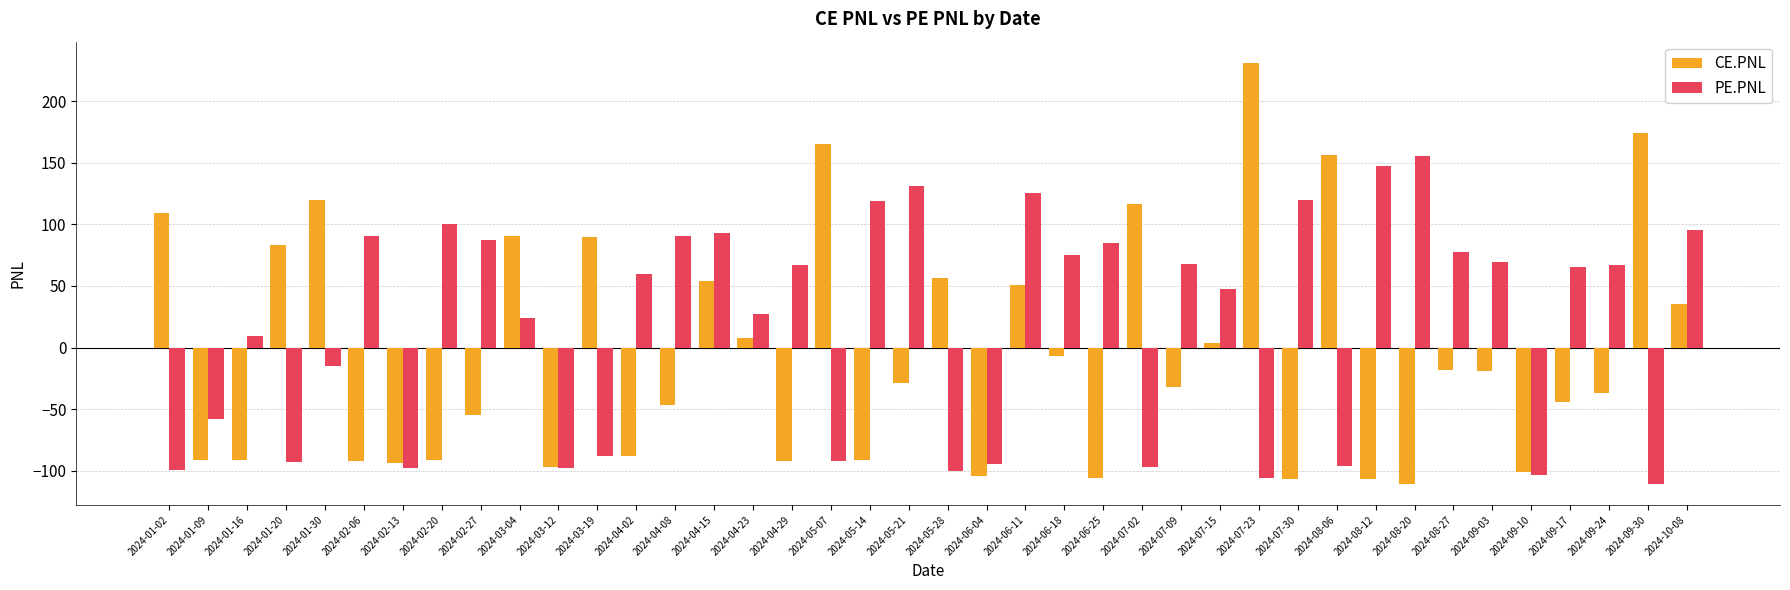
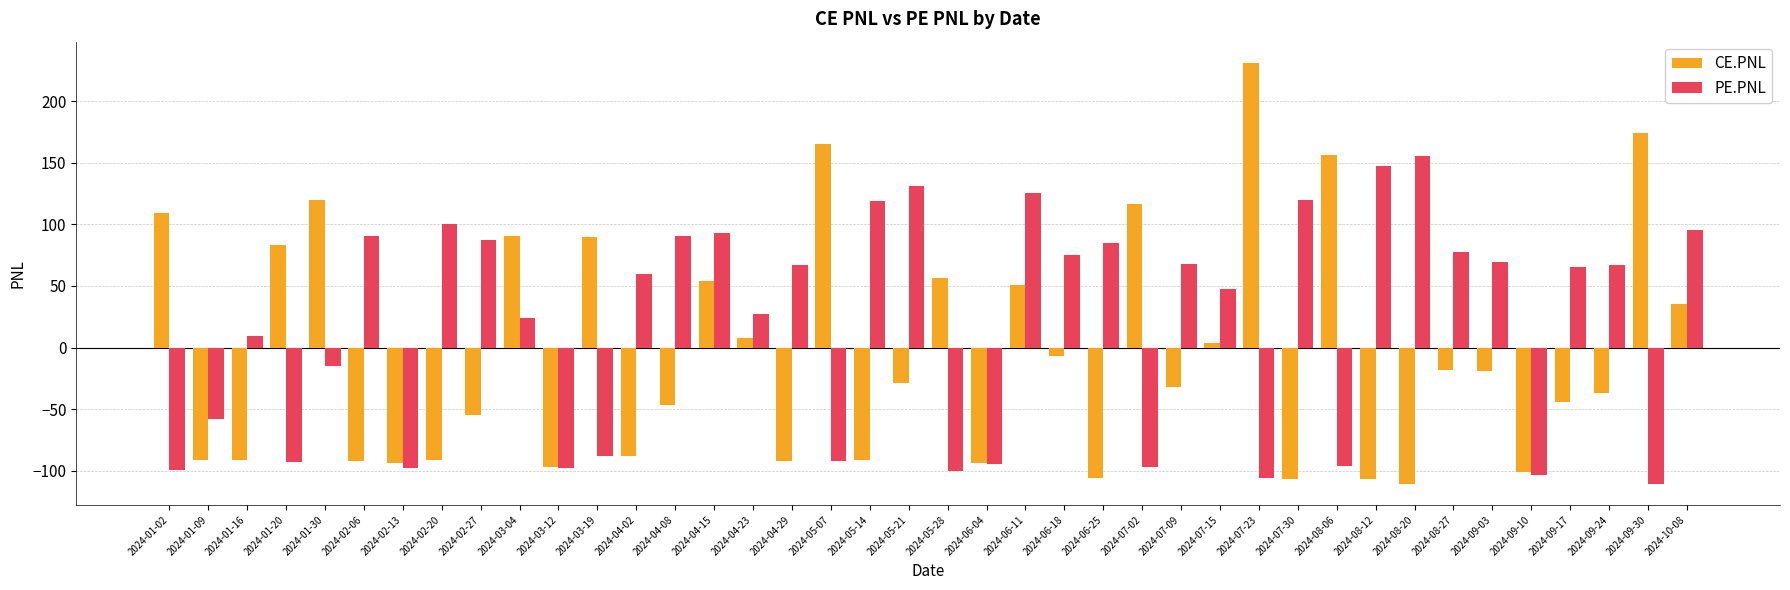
  {
    "CE.PNL": {
      "2024-01-02": 109,
      "2024-01-09": -91,
      "2024-01-16": -91,
      "2024-01-20": 83,
      "2024-01-30": 120,
      "2024-02-06": -92,
      "2024-02-13": -93,
      "2024-02-20": -91,
      "2024-02-27": -55,
      "2024-03-04": 90,
      "2024-03-12": -97,
      "2024-03-19": 90,
      "2024-04-02": -88,
      "2024-04-08": -46,
      "2024-04-15": 54,
      "2024-04-23": 8,
      "2024-04-29": -92,
      "2024-05-07": 165,
      "2024-05-14": -91,
      "2024-05-21": -29,
      "2024-05-28": 56,
-     "2024-06-04": -104,
+     "2024-06-04": -93,
      "2024-06-11": 51,
      "2024-06-18": -7,
      "2024-06-25": -106,
      "2024-07-02": 117,
      "2024-07-09": -32,
      "2024-07-15": 4,
      "2024-07-23": 231,
      "2024-07-30": -106,
      "2024-08-06": 157,
      "2024-08-12": -106,
      "2024-08-20": -111,
      "2024-08-27": -18,
      "2024-09-03": -19,
      "2024-09-10": -101,
      "2024-09-17": -44,
      "2024-09-24": -36,
      "2024-09-30": 174,
      "2024-10-08": 35
    },
    "PE.PNL": {
      "2024-01-02": -99,
      "2024-01-09": -58,
      "2024-01-16": 10,
      "2024-01-20": -93,
      "2024-01-30": -15,
      "2024-02-06": 90,
      "2024-02-13": -98,
      "2024-02-20": 100,
      "2024-02-27": 87,
      "2024-03-04": 24,
      "2024-03-12": -97,
      "2024-03-19": -88,
      "2024-04-02": 60,
      "2024-04-08": 90,
      "2024-04-15": 93,
      "2024-04-23": 28,
      "2024-04-29": 67,
      "2024-05-07": -92,
      "2024-05-14": 119,
      "2024-05-21": 131,
      "2024-05-28": -100,
      "2024-06-04": -94,
      "2024-06-11": 126,
      "2024-06-18": 75,
      "2024-06-25": 85,
      "2024-07-02": -96,
      "2024-07-09": 68,
      "2024-07-15": 48,
      "2024-07-23": -106,
      "2024-07-30": 119,
      "2024-08-06": -96,
      "2024-08-12": 148,
      "2024-08-20": 155,
      "2024-08-27": 78,
      "2024-09-03": 70,
      "2024-09-10": -104,
      "2024-09-17": 65,
      "2024-09-24": 67,
      "2024-09-30": -110,
      "2024-10-08": 95
    }
  }
